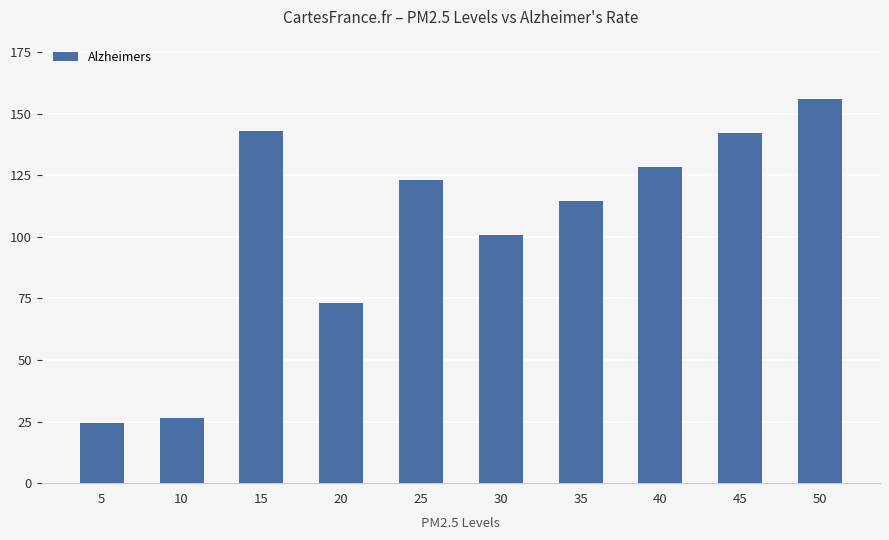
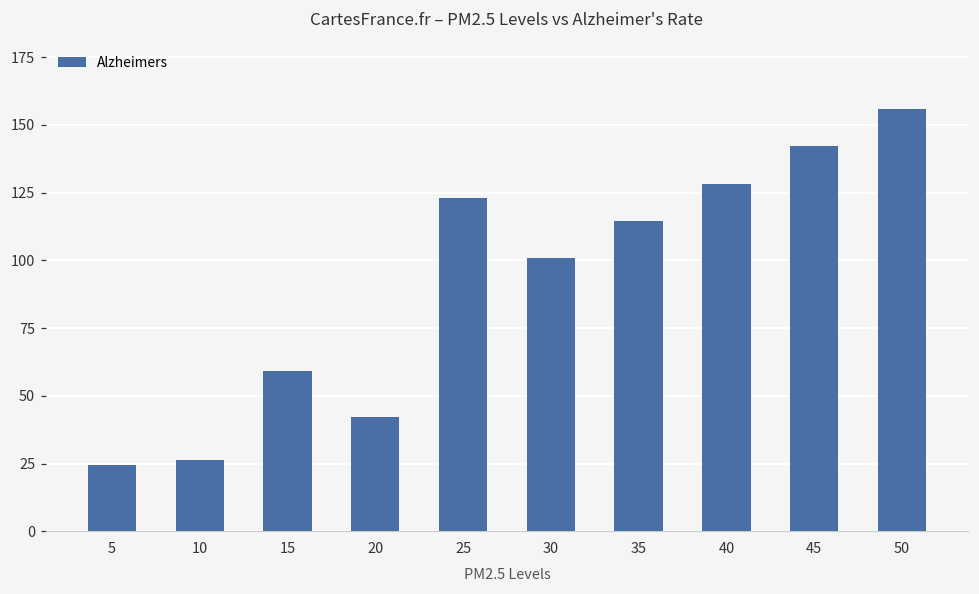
  {
    "5": 24,
    "10": 27,
-   "15": 143,
-   "20": 73,
+   "15": 59,
+   "20": 42,
    "25": 123,
    "30": 101,
    "35": 115,
    "40": 128,
    "45": 142,
    "50": 156
  }
